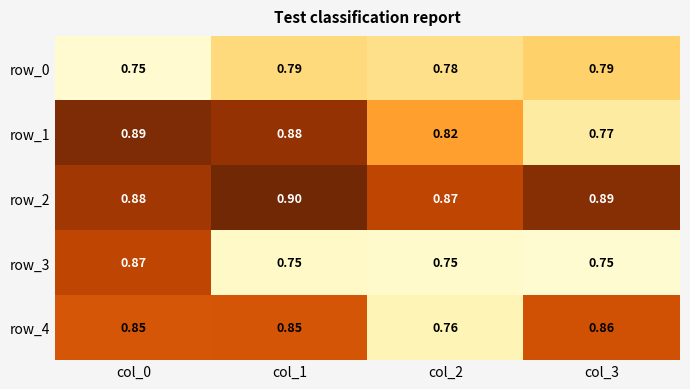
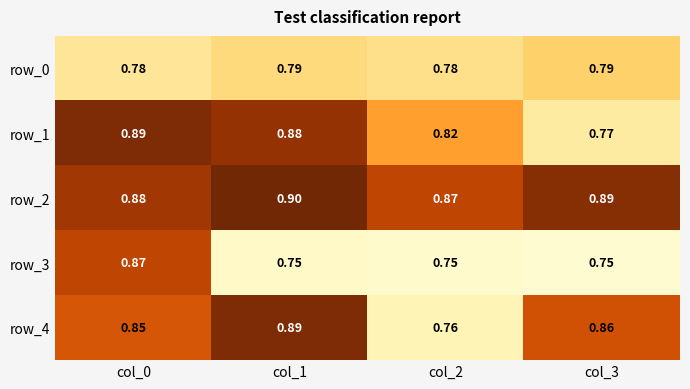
  {
    "row_0": {
-     "col_0": 0.75,
+     "col_0": 0.78,
      "col_1": 0.79,
      "col_2": 0.78,
      "col_3": 0.79
    },
    "row_1": {
      "col_0": 0.89,
      "col_1": 0.88,
      "col_2": 0.82,
      "col_3": 0.77
    },
    "row_2": {
      "col_0": 0.88,
      "col_1": 0.90,
      "col_2": 0.87,
      "col_3": 0.89
    },
    "row_3": {
      "col_0": 0.87,
      "col_1": 0.75,
      "col_2": 0.75,
      "col_3": 0.75
    },
    "row_4": {
      "col_0": 0.85,
-     "col_1": 0.85,
+     "col_1": 0.89,
      "col_2": 0.76,
      "col_3": 0.86
    }
  }
